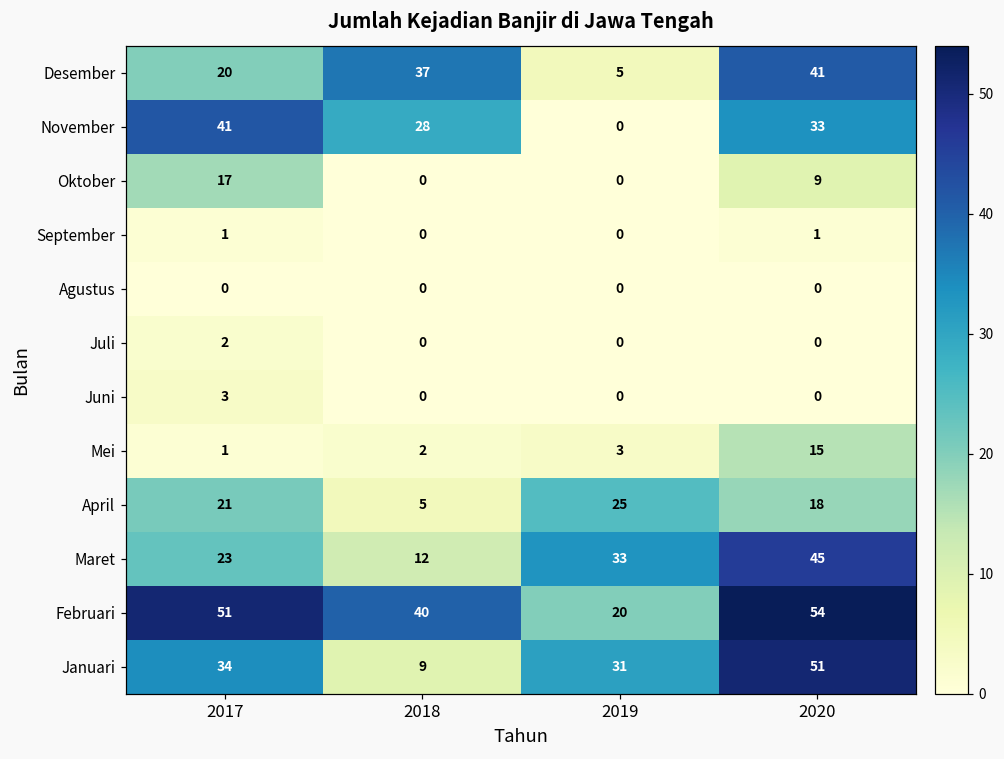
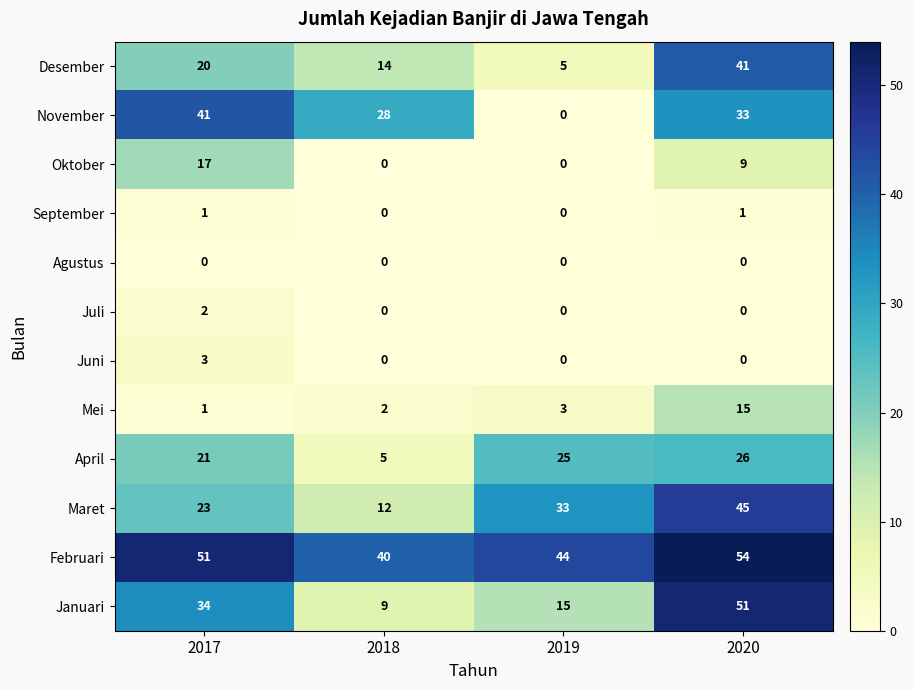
  {
    "Desember": {
      "2017": 20,
-     "2018": 37,
+     "2018": 14,
      "2019": 5,
      "2020": 41
    },
    "November": {
      "2017": 41,
      "2018": 28,
      "2019": 0,
      "2020": 33
    },
    "Oktober": {
      "2017": 17,
      "2018": 0,
      "2019": 0,
      "2020": 9
    },
    "September": {
      "2017": 1,
      "2018": 0,
      "2019": 0,
      "2020": 1
    },
    "Agustus": {
      "2017": 0,
      "2018": 0,
      "2019": 0,
      "2020": 0
    },
    "Juli": {
      "2017": 2,
      "2018": 0,
      "2019": 0,
      "2020": 0
    },
    "Juni": {
      "2017": 3,
      "2018": 0,
      "2019": 0,
      "2020": 0
    },
    "Mei": {
      "2017": 1,
      "2018": 2,
      "2019": 3,
      "2020": 15
    },
    "April": {
      "2017": 21,
      "2018": 5,
      "2019": 25,
-     "2020": 18
+     "2020": 26
    },
    "Maret": {
      "2017": 23,
      "2018": 12,
      "2019": 33,
      "2020": 45
    },
    "Februari": {
      "2017": 51,
      "2018": 40,
-     "2019": 20,
+     "2019": 44,
      "2020": 54
    },
    "Januari": {
      "2017": 34,
      "2018": 9,
-     "2019": 31,
+     "2019": 15,
      "2020": 51
    }
  }
